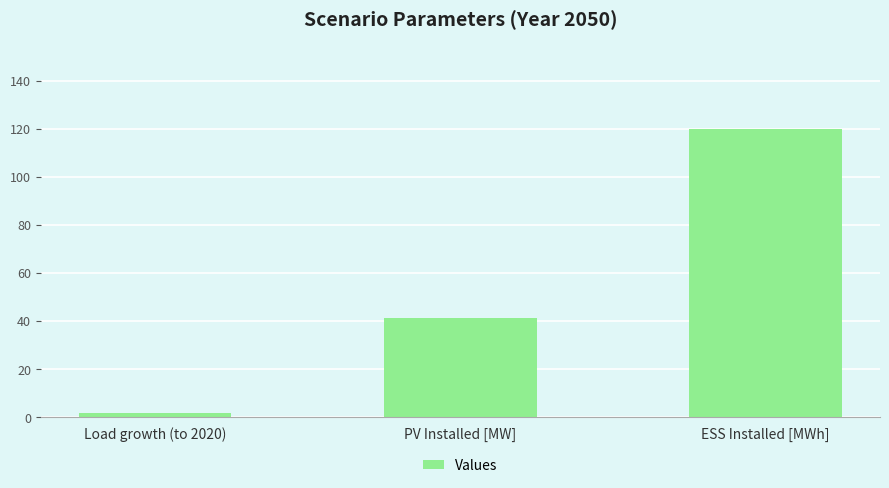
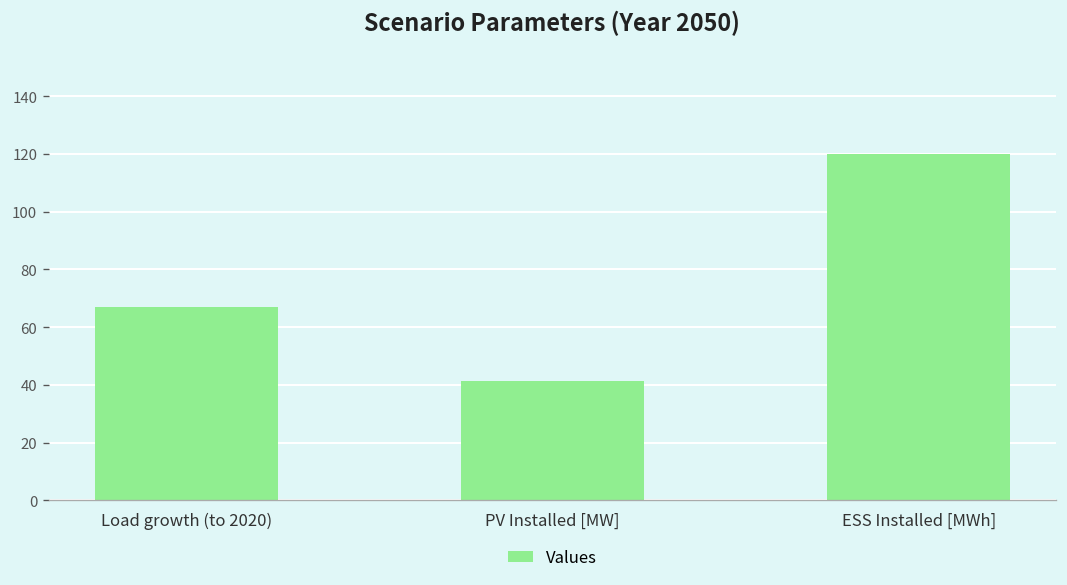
  {
-   "Load growth (to 2020)": 2,
+   "Load growth (to 2020)": 67,
    "PV Installed [MW]": 42,
    "ESS Installed [MWh]": 120
  }
